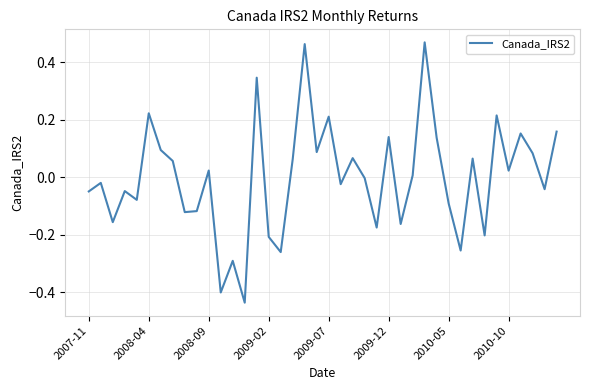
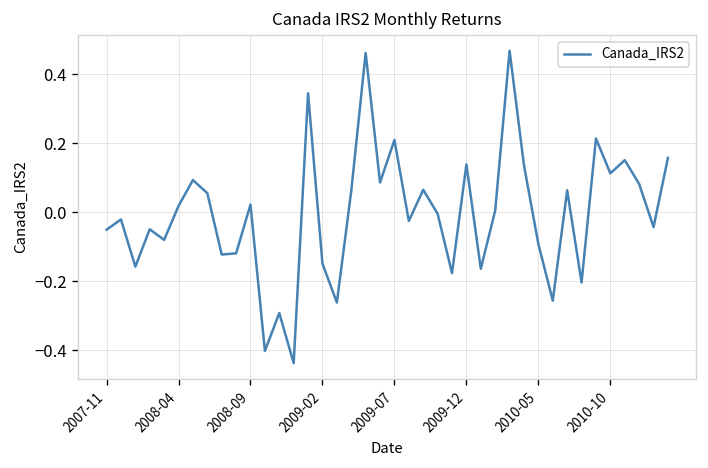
  {
    "2007-11": -0.05,
-   "2008-04": 0.22,
+   "2008-04": 0.02,
    "2008-09": 0.02,
-   "2009-02": -0.21,
+   "2009-02": -0.15,
    "2009-07": 0.21,
    "2009-12": 0.14,
    "2010-05": -0.09,
-   "2010-10": 0.02
+   "2010-10": 0.11
  }
